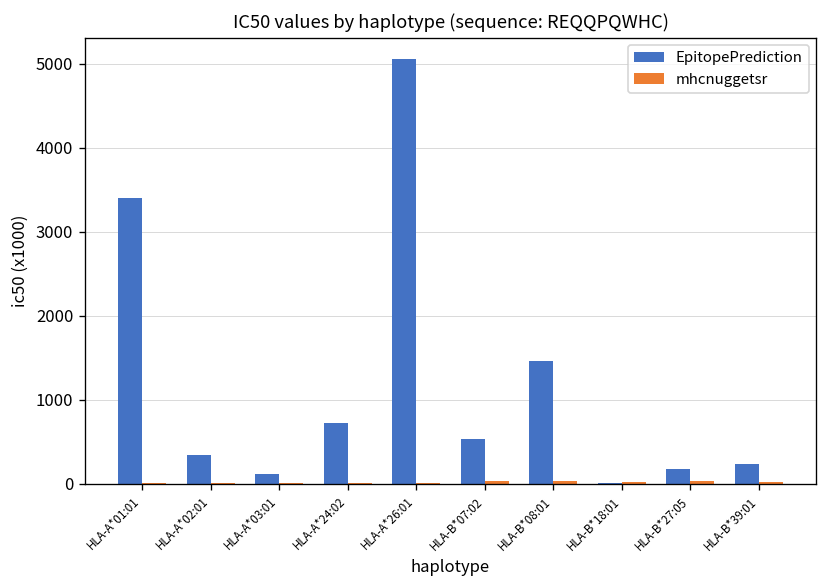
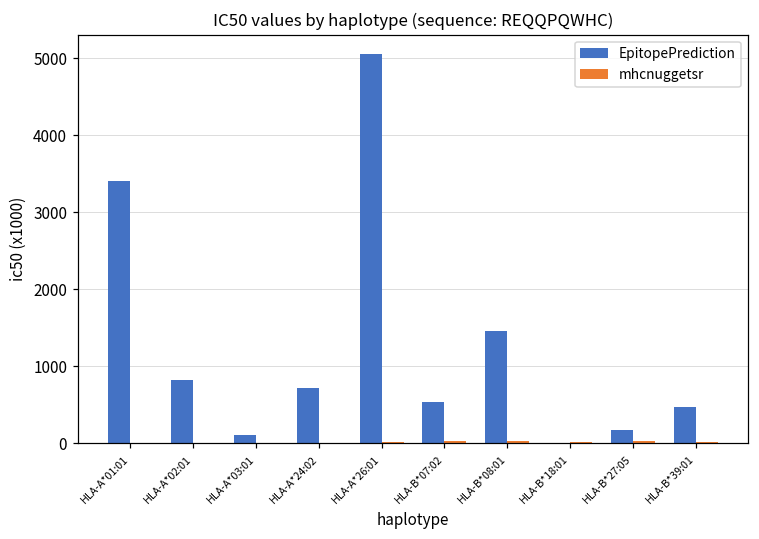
  {
    "EpitopePrediction": {
      "HLA-A*01:01": 3400,
-     "HLA-A*02:01": 300,
+     "HLA-A*02:01": 800,
      "HLA-A*03:01": 100,
      "HLA-A*24:02": 700,
      "HLA-A*26:01": 5100,
      "HLA-B*07:02": 500,
      "HLA-B*08:01": 1500,
      "HLA-B*27:05": 200,
-     "HLA-B*39:01": 200
+     "HLA-B*39:01": 500
    },
    "mhcnuggetsr": {
      "HLA-B*08:01": 0
    }
  }
